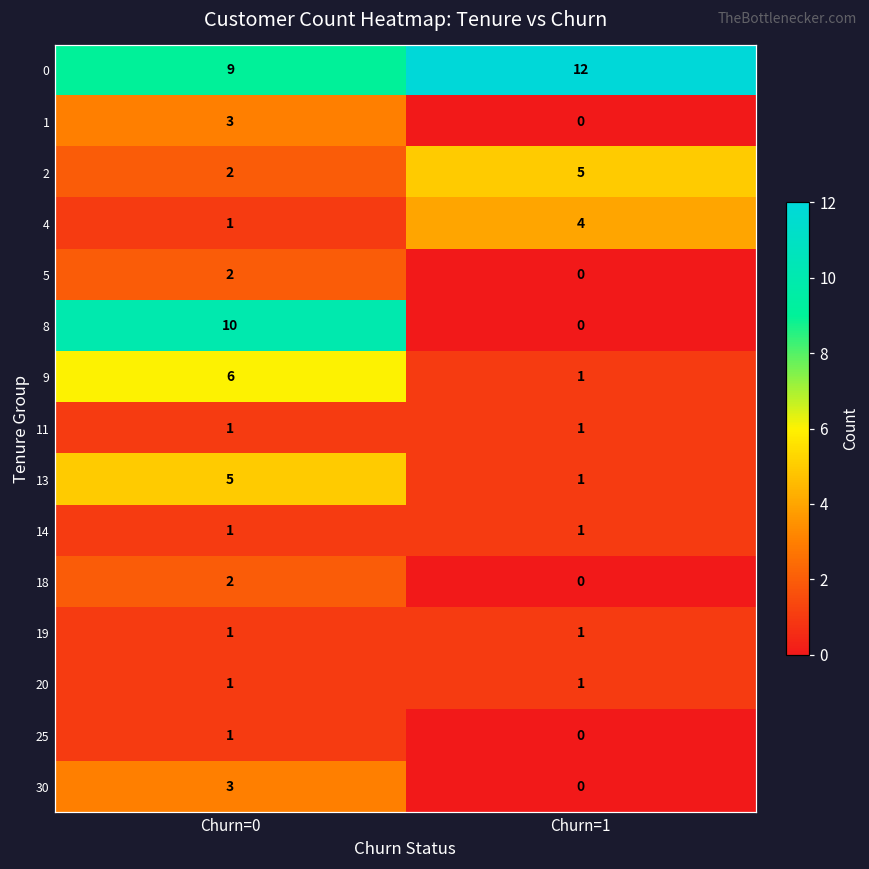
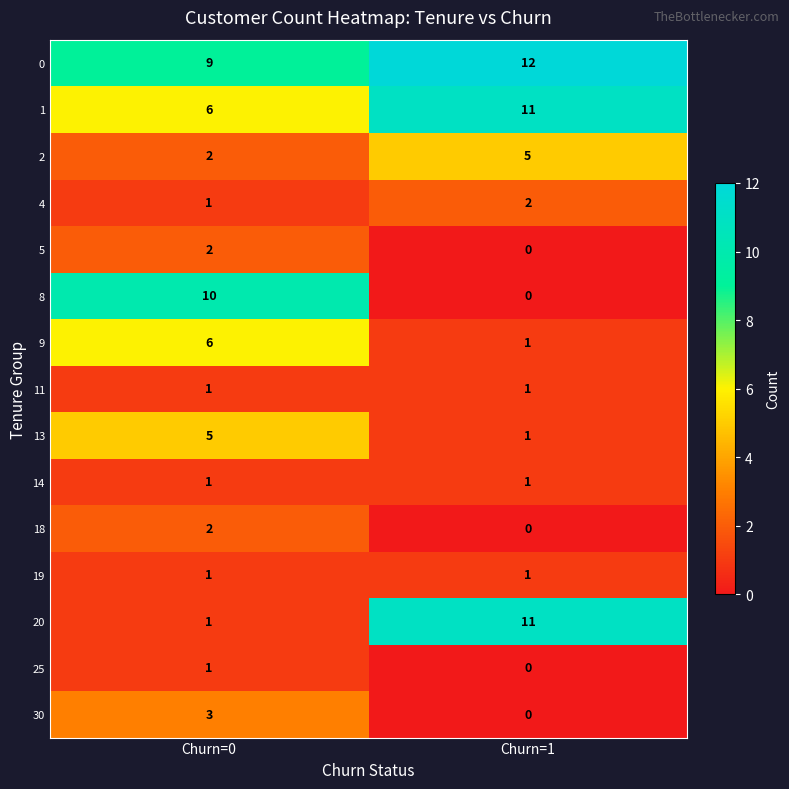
  {
    "0": {
      "Churn=0": 9,
      "Churn=1": 12
    },
    "1": {
-     "Churn=0": 3,
-     "Churn=1": 0
+     "Churn=0": 6,
+     "Churn=1": 11
    },
    "2": {
      "Churn=0": 2,
      "Churn=1": 5
    },
    "4": {
      "Churn=0": 1,
-     "Churn=1": 4
+     "Churn=1": 2
    },
    "5": {
      "Churn=0": 2,
      "Churn=1": 0
    },
    "8": {
      "Churn=0": 10,
      "Churn=1": 0
    },
    "9": {
      "Churn=0": 6,
      "Churn=1": 1
    },
    "11": {
      "Churn=0": 1,
      "Churn=1": 1
    },
    "13": {
      "Churn=0": 5,
      "Churn=1": 1
    },
    "14": {
      "Churn=0": 1,
      "Churn=1": 1
    },
    "18": {
      "Churn=0": 2,
      "Churn=1": 0
    },
    "19": {
      "Churn=0": 1,
      "Churn=1": 1
    },
    "20": {
      "Churn=0": 1,
-     "Churn=1": 1
+     "Churn=1": 11
    },
    "25": {
      "Churn=0": 1,
      "Churn=1": 0
    },
    "30": {
      "Churn=0": 3,
      "Churn=1": 0
    }
  }
